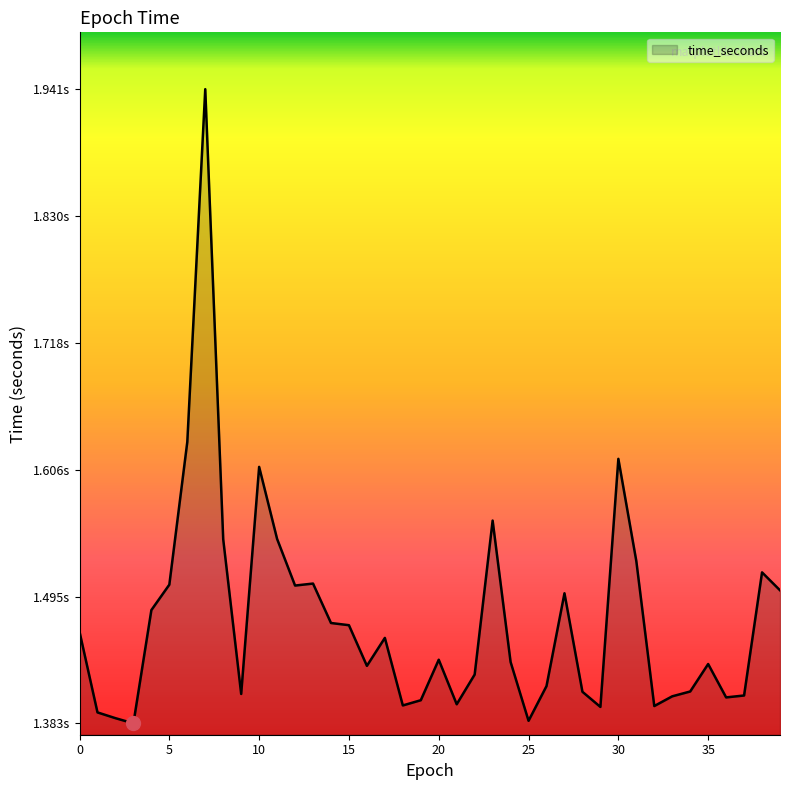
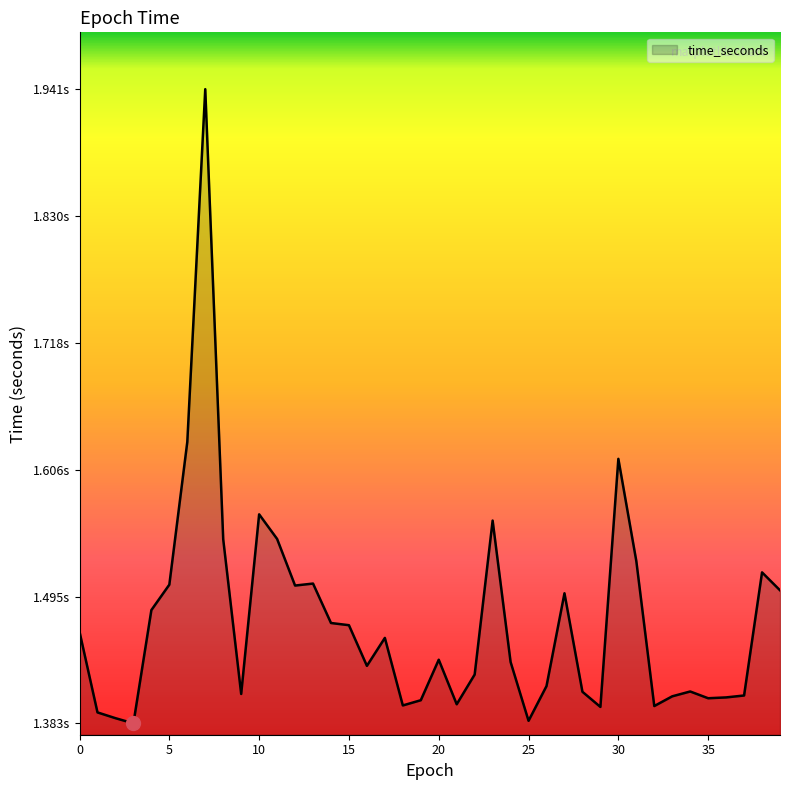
  {
    "time_seconds": {
      "0": "1.464s",
      "5": "1.505s",
-     "10": "1.609s",
+     "10": "1.567s",
      "15": "1.470s",
      "20": "1.439s",
      "25": "1.385s",
      "30": "1.616s",
-     "35": "1.435s"
+     "35": "1.405s"
    }
  }
